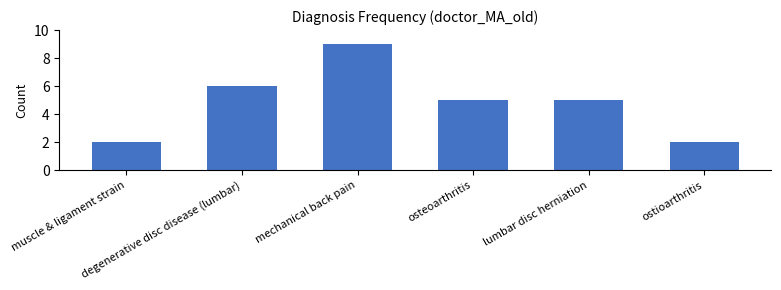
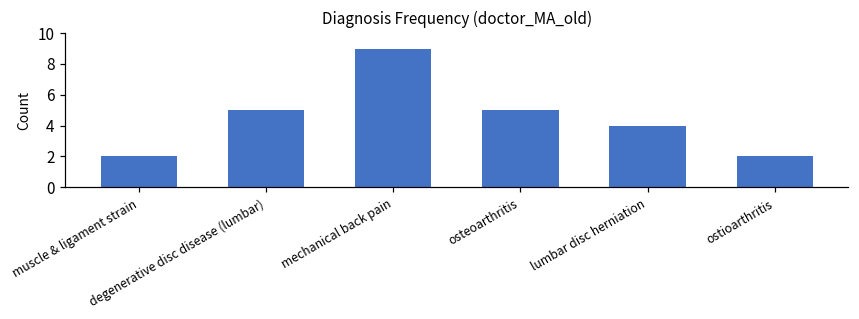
  {
    "muscle & ligament strain": 2,
-   "degenerative disc disease (lumbar)": 6,
+   "degenerative disc disease (lumbar)": 5,
    "mechanical back pain": 9,
    "osteoarthritis": 5,
-   "lumbar disc herniation": 5,
+   "lumbar disc herniation": 4,
    "ostioarthritis": 2
  }
